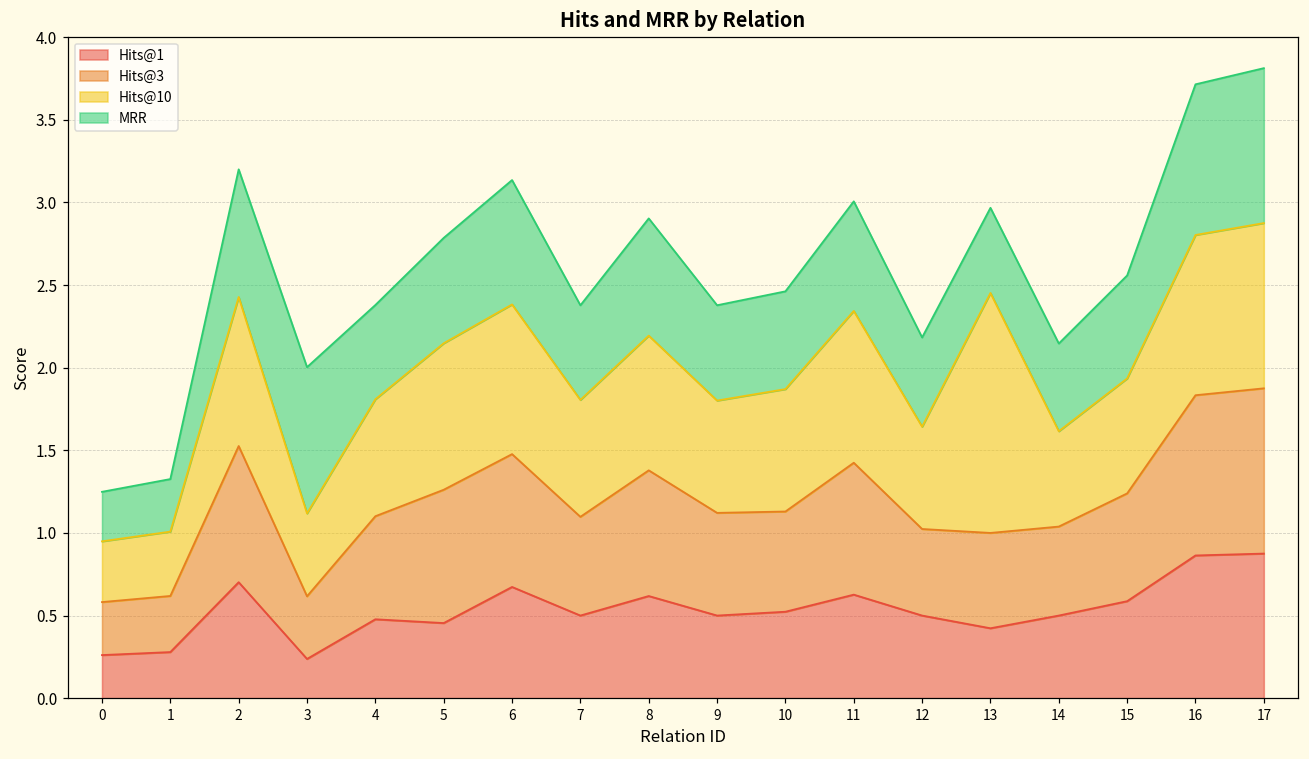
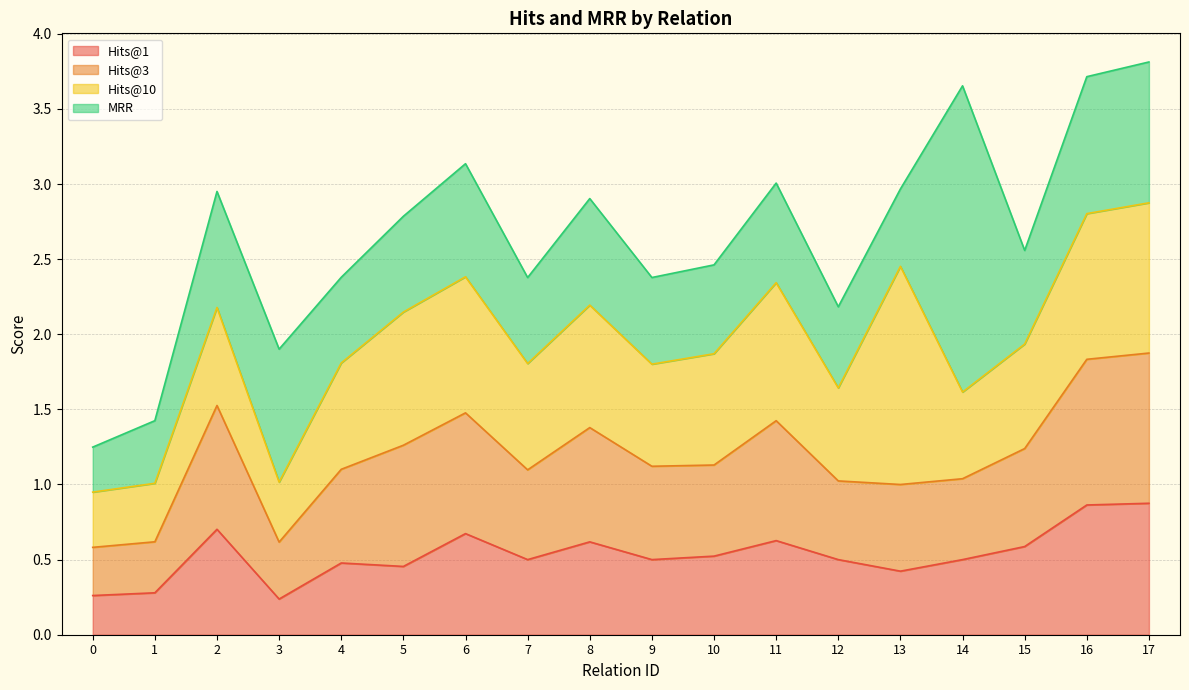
  {
    "Hits@10": {
      "0": 0.37,
      "1": 0.39,
-     "2": 0.90,
-     "3": 0.50,
+     "2": 0.65,
+     "3": 0.40,
      "4": 0.71,
      "5": 0.89,
      "6": 0.91,
      "7": 0.71,
      "8": 0.82,
      "9": 0.68,
      "10": 0.74,
      "11": 0.92,
      "12": 0.62,
      "13": 1.45,
      "14": 0.58,
      "15": 0.70,
      "16": 0.97,
      "17": 1.00
    },
    "MRR": {
      "0": 0.30,
-     "1": 0.32,
+     "1": 0.42,
      "2": 0.77,
      "3": 0.88,
      "4": 0.57,
      "5": 0.64,
      "6": 0.75,
      "7": 0.57,
      "8": 0.71,
      "9": 0.58,
      "10": 0.59,
      "11": 0.66,
      "12": 0.54,
      "13": 0.52,
-     "14": 0.53,
+     "14": 2.04,
      "15": 0.62,
      "16": 0.91,
      "17": 0.94
    }
  }
